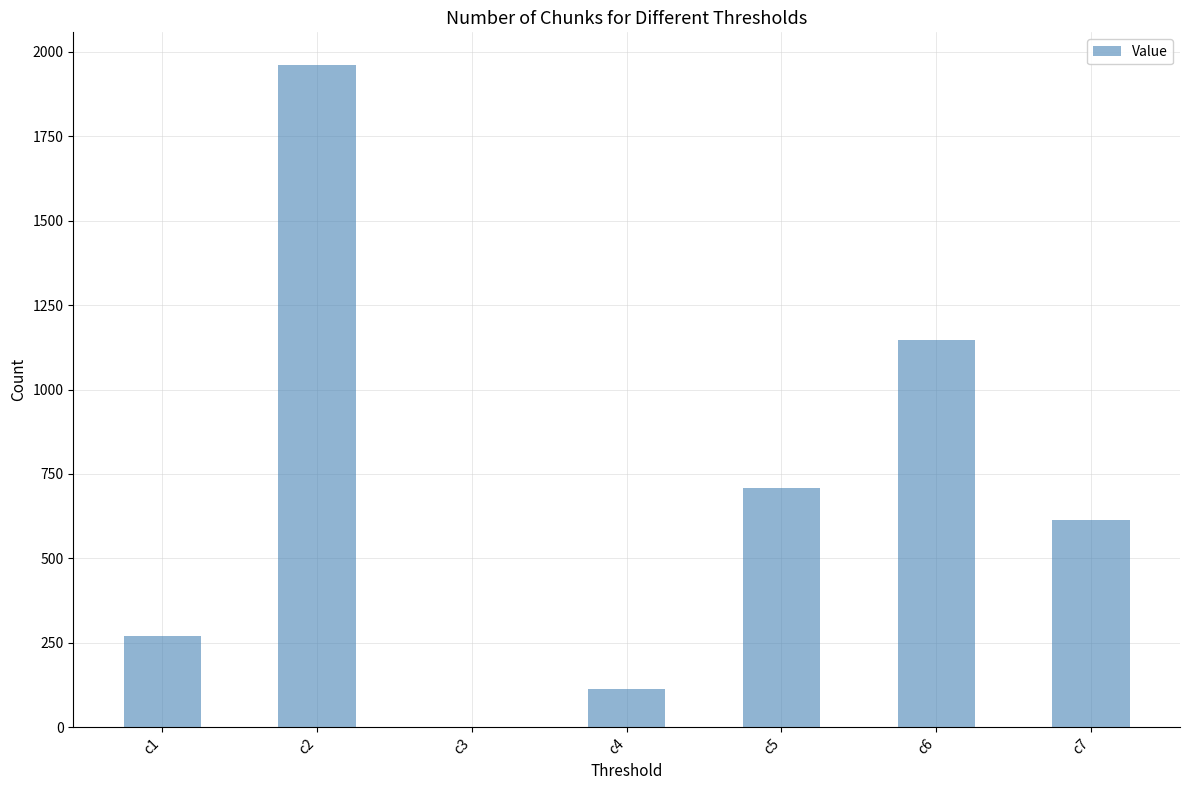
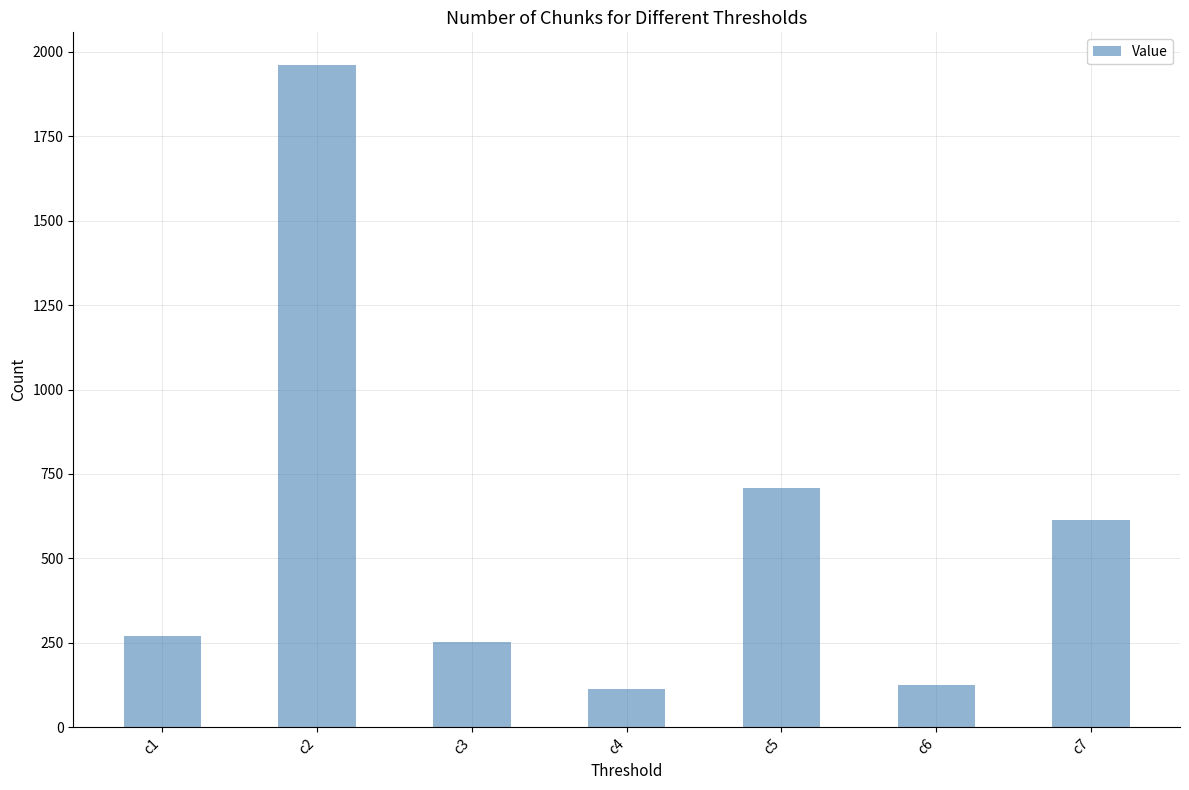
  {
    "c1": 270,
    "c2": 1960,
-   "c3": 0,
+   "c3": 250,
    "c4": 110,
    "c5": 710,
-   "c6": 1150,
+   "c6": 120,
    "c7": 620
  }
